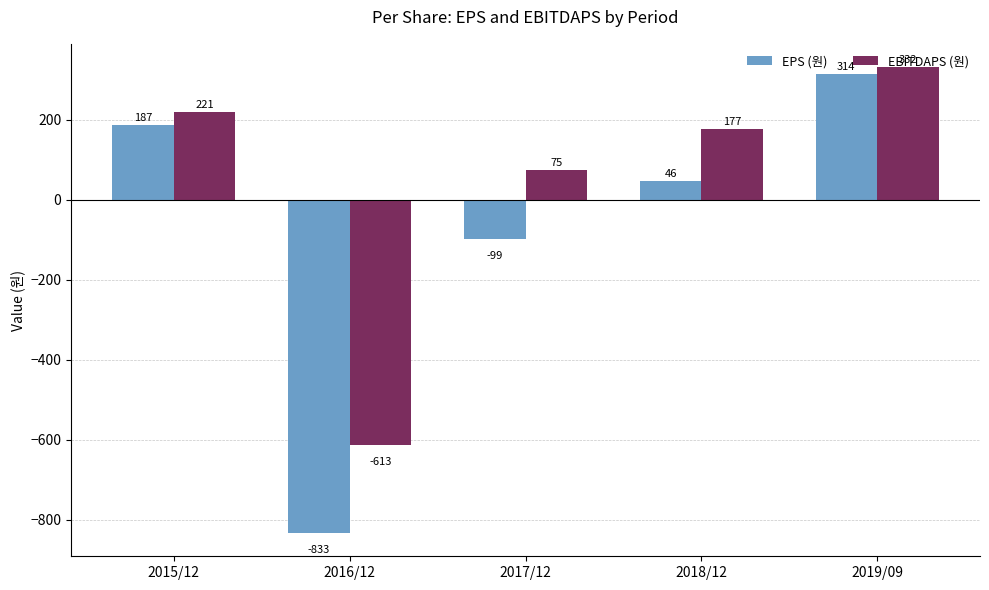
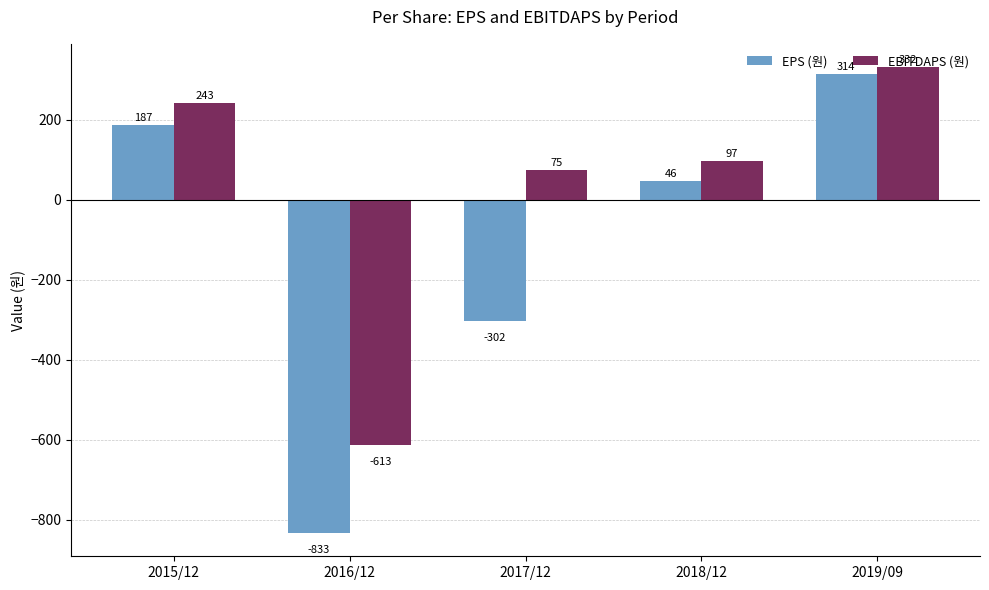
  {
    "EPS (원)": {
      "2015/12": 187,
      "2016/12": -833,
-     "2017/12": -99,
+     "2017/12": -302,
      "2018/12": 46,
      "2019/09": 314
    },
    "EBITDAPS (원)": {
-     "2015/12": 221,
+     "2015/12": 243,
      "2016/12": -613,
      "2017/12": 75,
-     "2018/12": 177,
+     "2018/12": 97,
      "2019/09": 332
    }
  }
